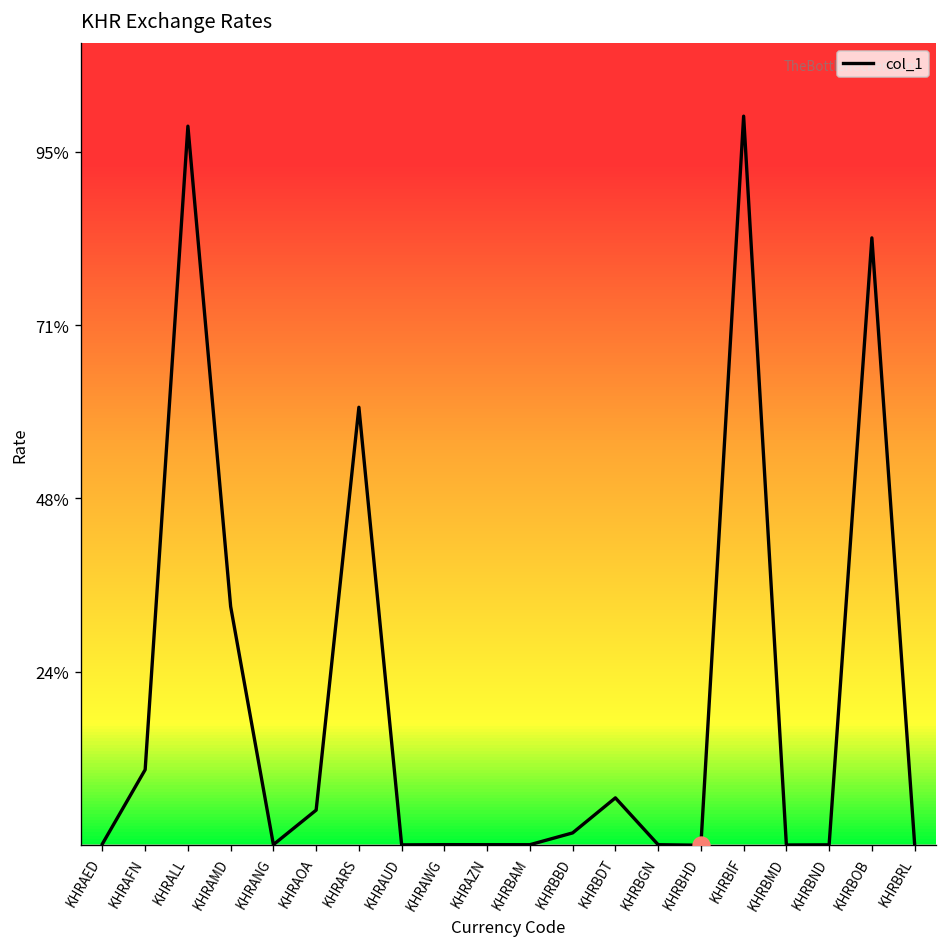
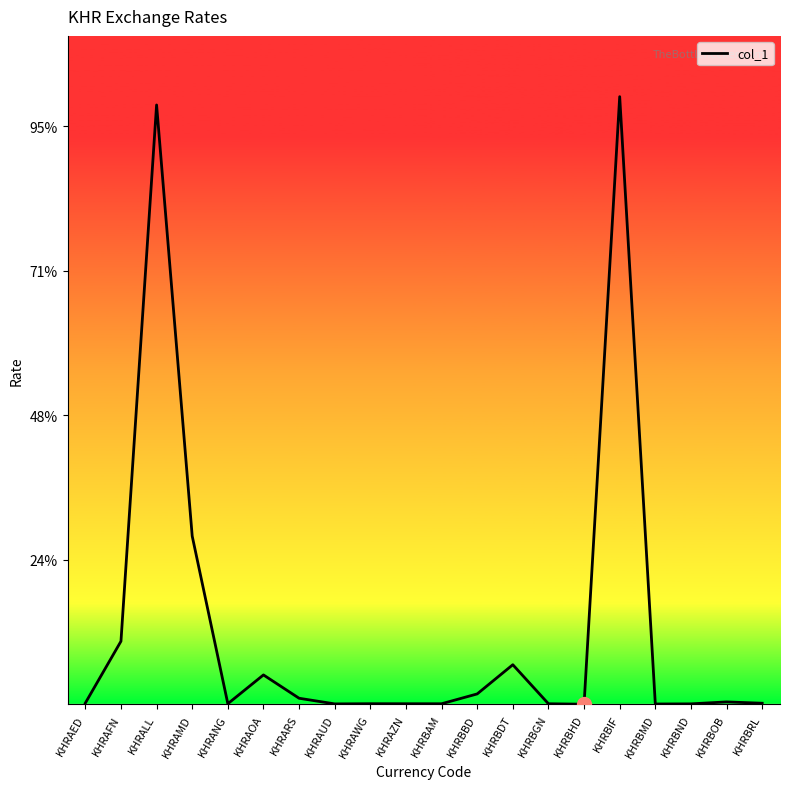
  {
    "col_1": {
      "KHRAED": "0%",
      "KHRAFN": "10%",
      "KHRALL": "98%",
-     "KHRAMD": "33%",
+     "KHRAMD": "28%",
      "KHRANG": "0%",
      "KHRAOA": "5%",
-     "KHRARS": "60%",
+     "KHRARS": "1%",
      "KHRAUD": "0%",
      "KHRAWG": "0%",
      "KHRAZN": "0%",
      "KHRBAM": "0%",
      "KHRBBD": "2%",
      "KHRBDT": "7%",
      "KHRBGN": "0%",
      "KHRBIF": "100%",
      "KHRBMD": "0%",
      "KHRBND": "0%",
-     "KHRBOB": "83%",
+     "KHRBOB": "0%",
      "KHRBRL": "0%"
    }
  }
